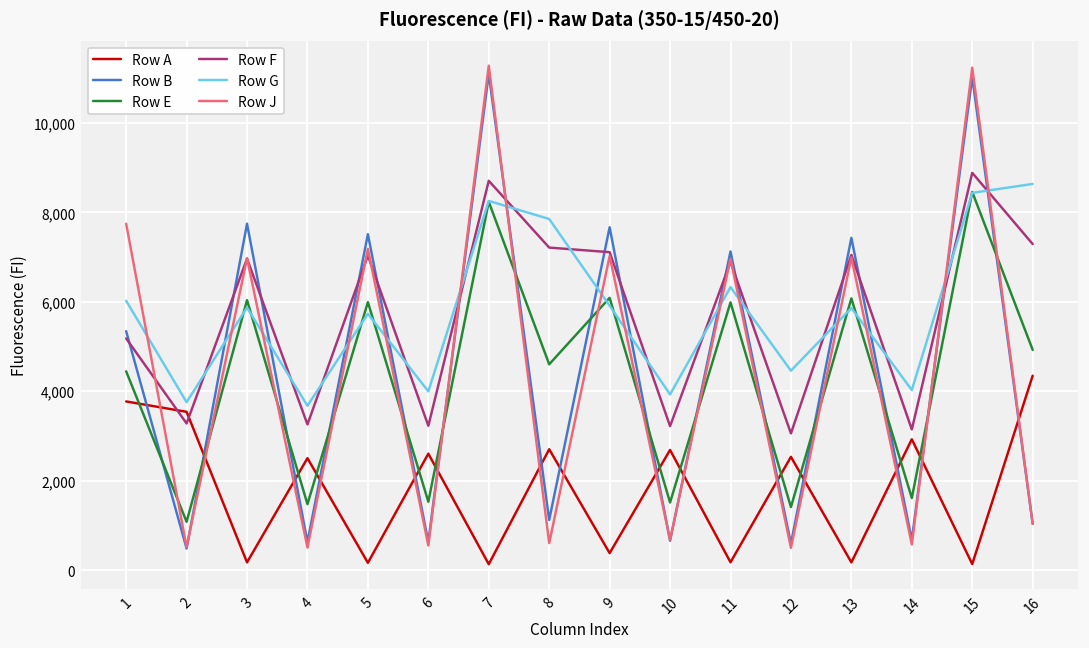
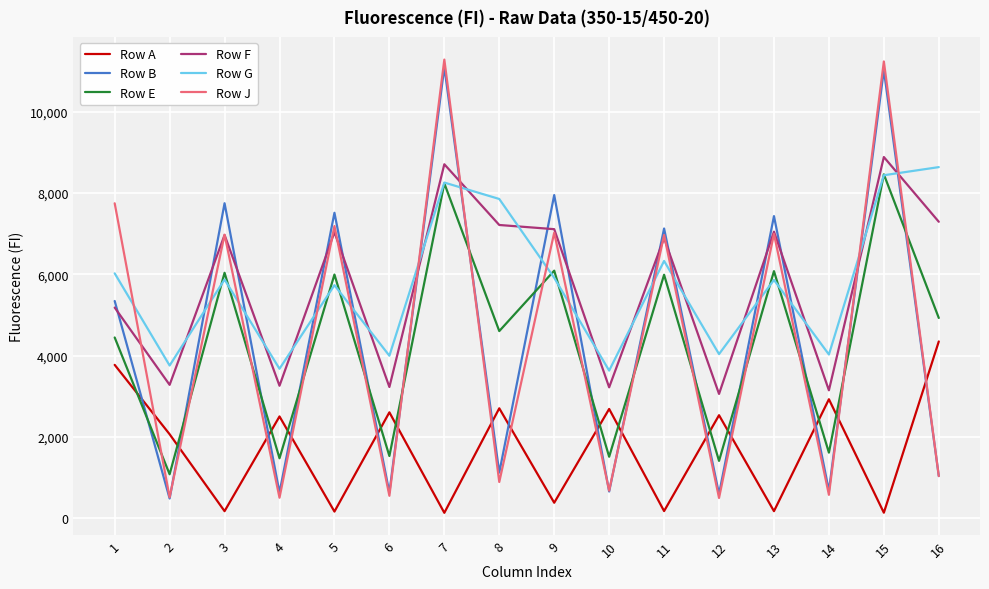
  {
    "Row A": {
      "1": "3,800",
-     "2": "3,500",
+     "2": "2,100",
      "3": "200",
      "4": "2,500",
      "5": "200",
      "6": "2,600",
      "7": "100",
      "8": "2,700",
      "9": "400",
      "10": "2,700",
      "11": "200",
      "12": "2,500",
      "13": "200",
      "14": "2,900",
      "15": "100",
      "16": "4,300"
    },
    "Row B": {
      "1": "5,300",
      "3": "7,700",
      "4": "600",
      "5": "7,500",
      "6": "600",
      "7": "11,100",
      "8": "1,100",
-     "9": "7,700",
+     "9": "8,000",
      "11": "7,100",
      "12": "600",
      "13": "7,400",
      "14": "700",
      "15": "11,000"
    },
    "Row E": {
      "1": "4,400",
      "2": "1,100",
      "3": "6,000",
      "4": "1,500",
      "5": "6,000",
      "6": "1,500",
      "8": "4,600",
      "9": "6,100",
      "10": "1,500",
      "11": "6,000",
      "12": "1,400",
      "13": "6,100",
      "14": "1,600",
      "16": "4,900"
    },
    "Row F": {
      "1": "5,200",
      "2": "3,300",
      "4": "3,300",
      "5": "7,000",
      "6": "3,200",
      "7": "8,700",
      "8": "7,200",
      "9": "7,100",
      "10": "3,200",
      "11": "6,900",
      "12": "3,100",
      "14": "3,100",
      "15": "8,900",
      "16": "7,300"
    },
    "Row G": {
      "1": "6,000",
      "2": "3,800",
      "3": "5,900",
      "4": "3,700",
      "5": "5,700",
      "6": "4,000",
      "8": "7,900",
      "9": "5,900",
-     "10": "3,900",
+     "10": "3,600",
      "11": "6,300",
-     "12": "4,500",
+     "12": "4,000",
      "13": "5,900",
      "14": "4,000",
      "16": "8,600"
    },
    "Row J": {
      "1": "7,700",
      "4": "500",
      "5": "7,200",
      "6": "600",
      "7": "11,300",
-     "8": "600",
+     "8": "900",
      "9": "7,000",
      "11": "7,000",
      "12": "500",
      "14": "600",
      "15": "11,200"
    }
  }
